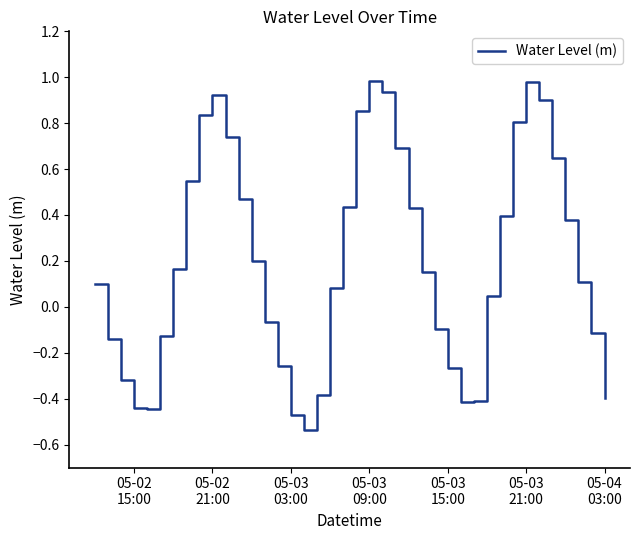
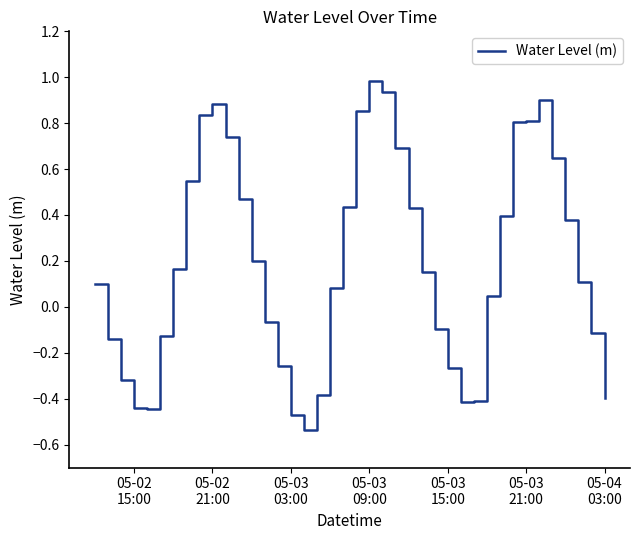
  {
    "05-02 15:00": -0.44,
-   "05-02 21:00": 0.92,
+   "05-02 21:00": 0.88,
    "05-03 03:00": -0.47,
    "05-03 09:00": 0.99,
    "05-03 15:00": -0.27,
-   "05-03 21:00": 0.98,
+   "05-03 21:00": 0.81,
    "05-04 03:00": -0.40
  }
